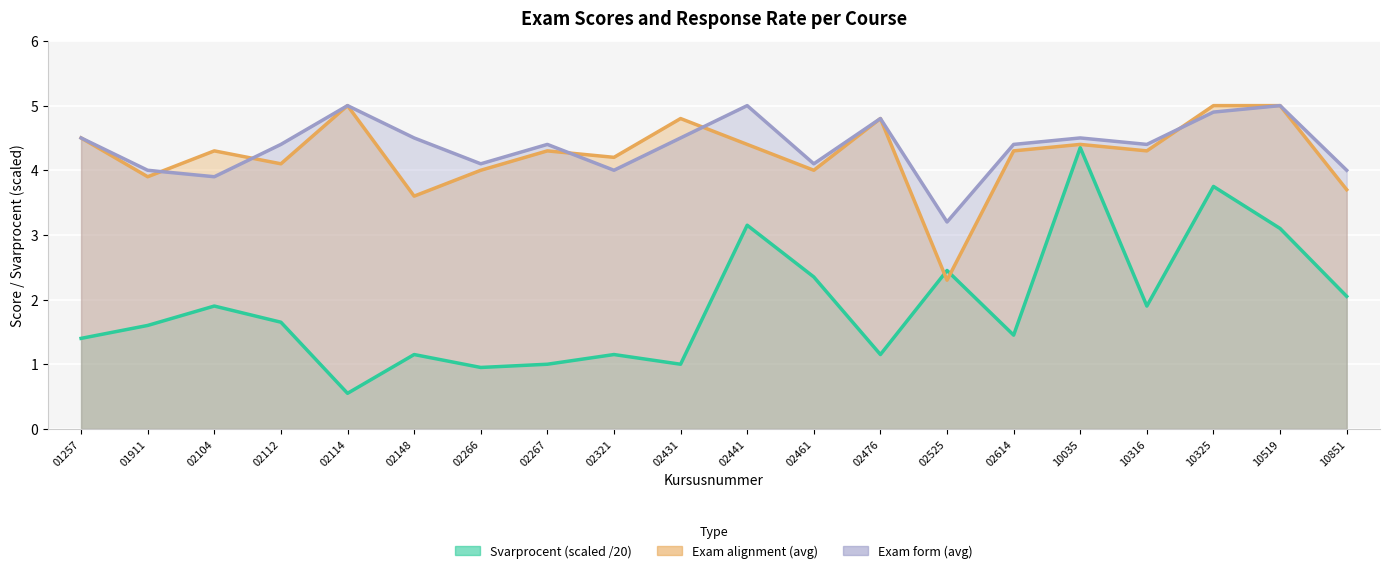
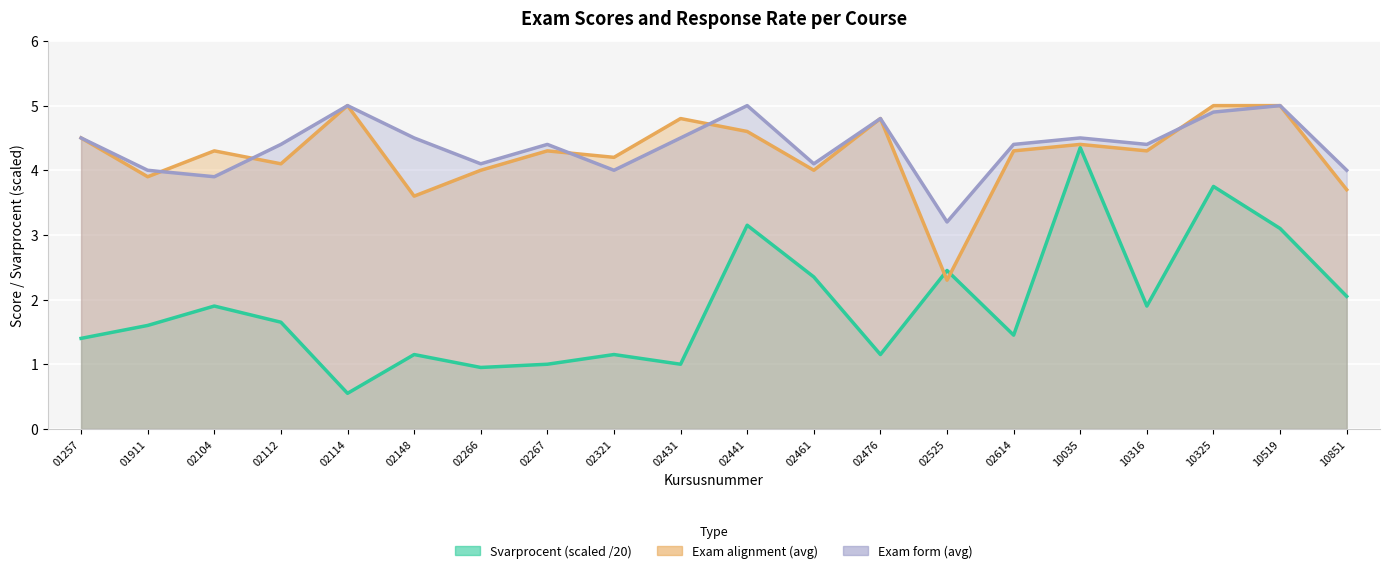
  {
    "Exam alignment (avg)": {
      "01911": 3.9,
      "02104": 4.3,
      "02112": 4.1,
      "02148": 3.6,
      "02266": 4.0,
      "02267": 4.3,
      "02321": 4.2,
      "02431": 4.8,
-     "02441": 4.4,
+     "02441": 4.6,
      "02461": 4.0,
      "02525": 2.3,
      "02614": 4.3,
      "10035": 4.4,
      "10316": 4.3,
      "10325": 5.0,
      "10851": 3.7
    }
  }
